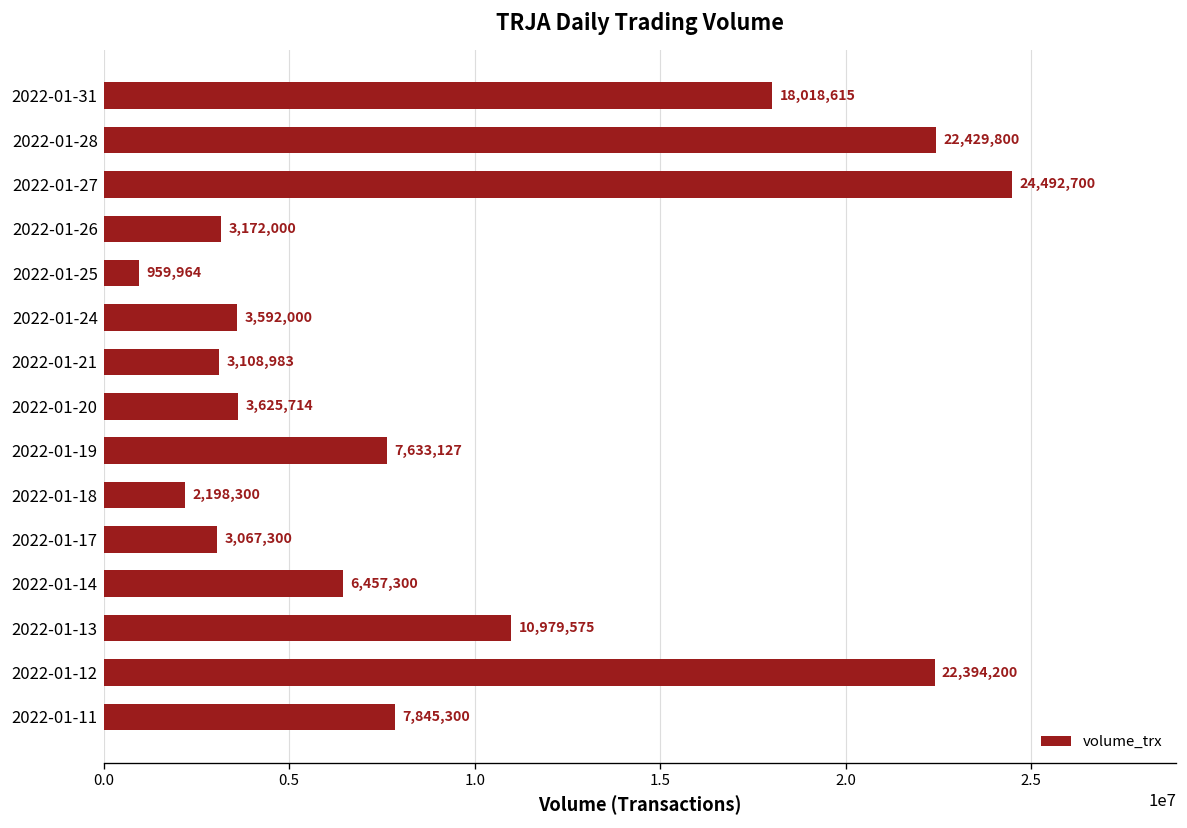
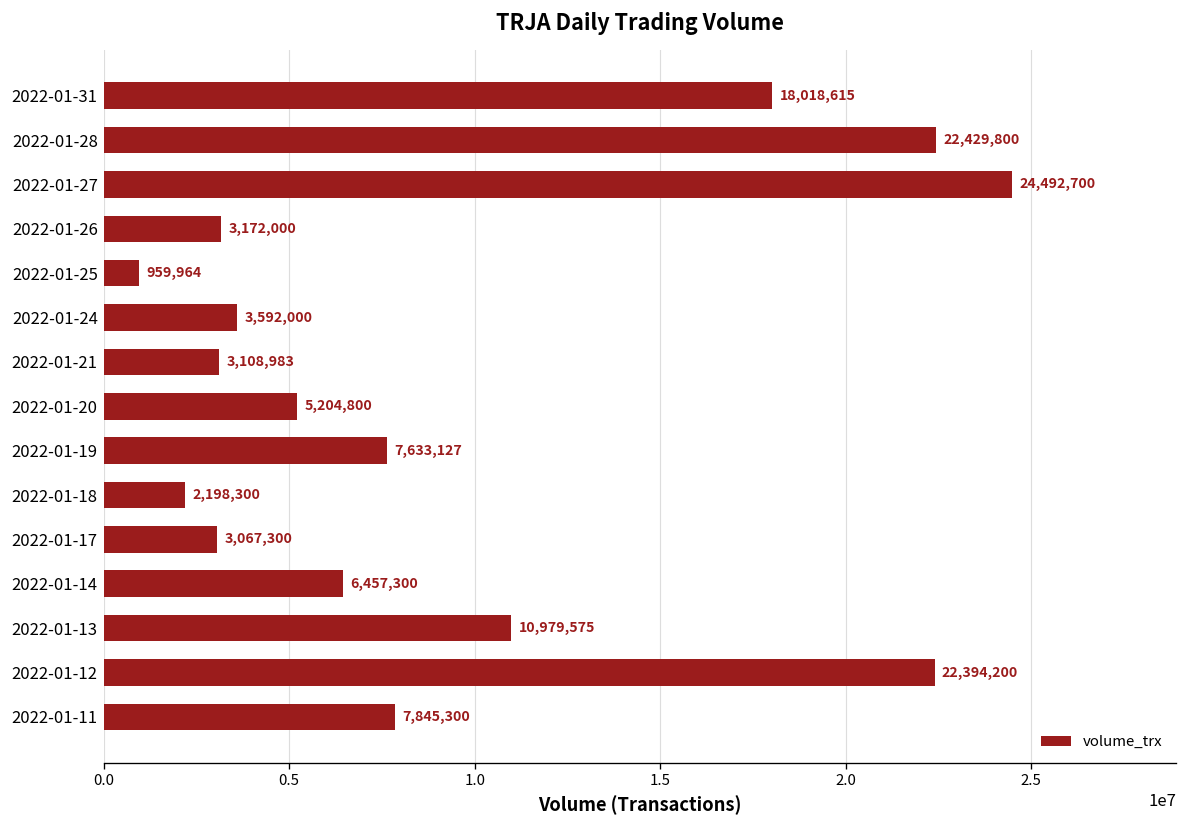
  {
    "2022-01-31": "18,018,615",
    "2022-01-28": "22,429,800",
    "2022-01-27": "24,492,700",
    "2022-01-26": "3,172,000",
    "2022-01-25": "959,964",
    "2022-01-24": "3,592,000",
    "2022-01-21": "3,108,983",
-   "2022-01-20": "3,625,714",
+   "2022-01-20": "5,204,800",
    "2022-01-19": "7,633,127",
    "2022-01-18": "2,198,300",
    "2022-01-17": "3,067,300",
    "2022-01-14": "6,457,300",
    "2022-01-13": "10,979,575",
    "2022-01-12": "22,394,200",
    "2022-01-11": "7,845,300"
  }
